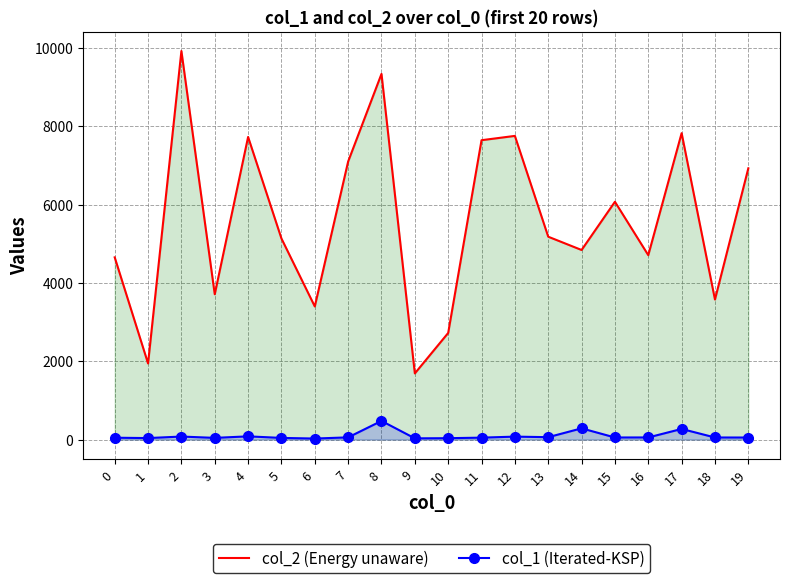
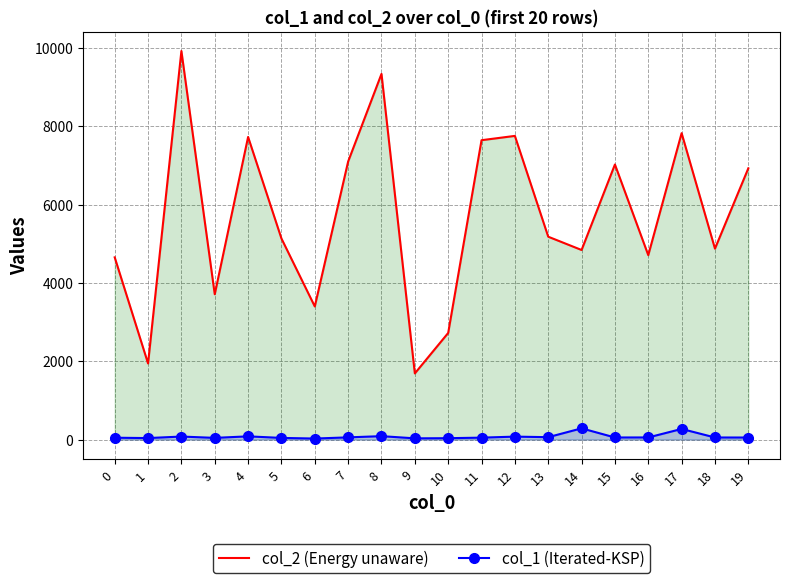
  {
    "col_2 (Energy unaware)": {
      "0": 4700,
      "1": 1900,
      "2": 9900,
      "3": 3700,
      "4": 7700,
      "5": 5100,
      "6": 3400,
      "7": 7100,
      "8": 9300,
      "9": 1700,
      "10": 2700,
      "11": 7600,
      "12": 7800,
      "13": 5200,
      "14": 4800,
-     "15": 6100,
+     "15": 7000,
      "16": 4700,
      "17": 7800,
-     "18": 3600,
+     "18": 4900,
      "19": 6900
    },
    "col_1 (Iterated-KSP)": {
      "0": 0,
      "1": 0,
      "2": 100,
      "3": 0,
      "4": 100,
      "5": 0,
      "6": 0,
      "7": 100,
-     "8": 500,
+     "8": 100,
      "9": 0,
      "10": 0,
      "11": 0,
      "12": 100,
      "13": 100,
      "14": 300,
      "15": 100,
      "16": 100,
      "17": 300,
      "18": 100,
      "19": 100
    }
  }
